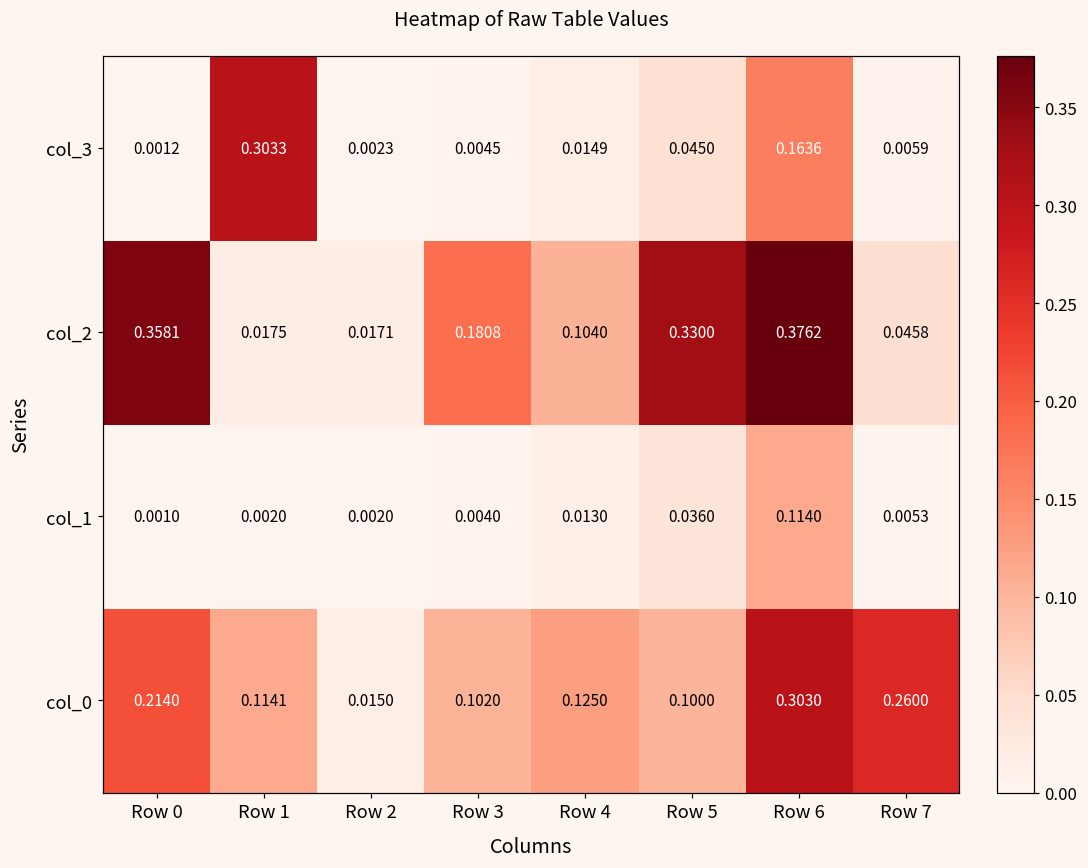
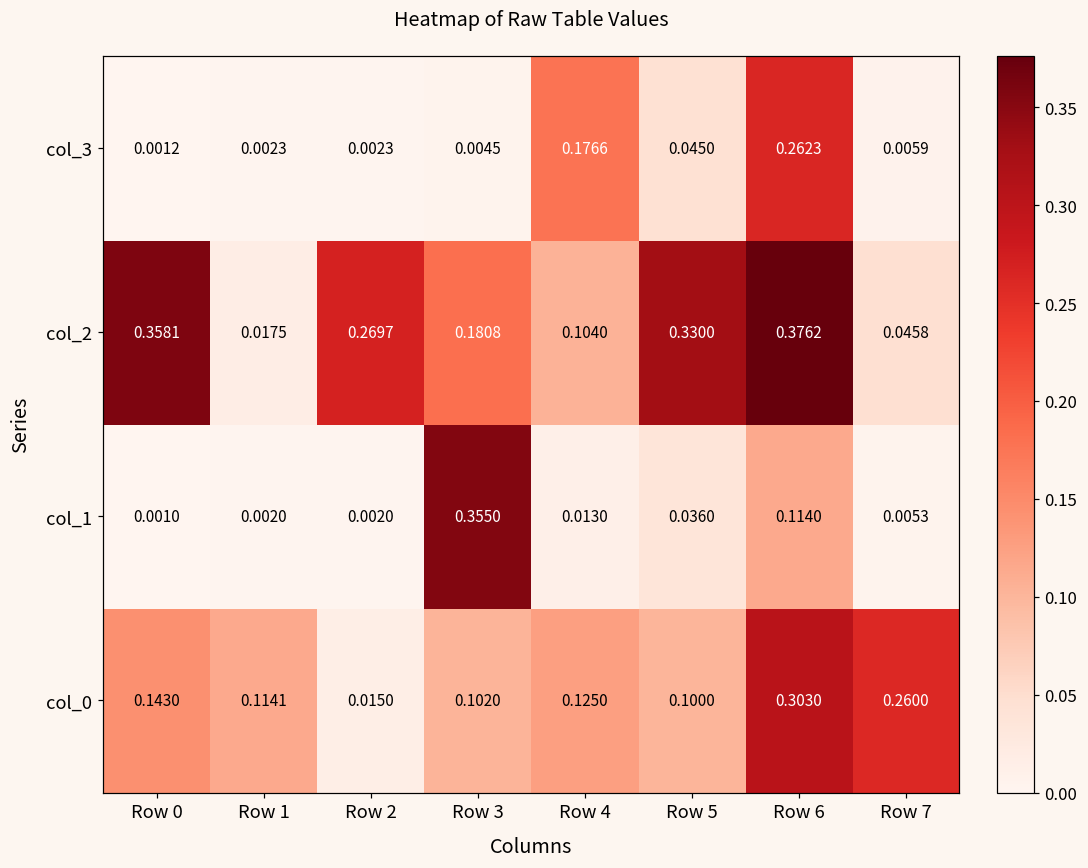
  {
    "col_3": {
      "Row 0": 0.0012,
-     "Row 1": 0.3033,
+     "Row 1": 0.0023,
      "Row 2": 0.0023,
      "Row 3": 0.0045,
-     "Row 4": 0.0149,
+     "Row 4": 0.1766,
      "Row 5": 0.0450,
-     "Row 6": 0.1636,
+     "Row 6": 0.2623,
      "Row 7": 0.0059
    },
    "col_2": {
      "Row 0": 0.3581,
      "Row 1": 0.0175,
-     "Row 2": 0.0171,
+     "Row 2": 0.2697,
      "Row 3": 0.1808,
      "Row 4": 0.1040,
      "Row 5": 0.3300,
      "Row 6": 0.3762,
      "Row 7": 0.0458
    },
    "col_1": {
      "Row 0": 0.0010,
      "Row 1": 0.0020,
      "Row 2": 0.0020,
-     "Row 3": 0.0040,
+     "Row 3": 0.3550,
      "Row 4": 0.0130,
      "Row 5": 0.0360,
      "Row 6": 0.1140,
      "Row 7": 0.0053
    },
    "col_0": {
-     "Row 0": 0.2140,
+     "Row 0": 0.1430,
      "Row 1": 0.1141,
      "Row 2": 0.0150,
      "Row 3": 0.1020,
      "Row 4": 0.1250,
      "Row 5": 0.1000,
      "Row 6": 0.3030,
      "Row 7": 0.2600
    }
  }
